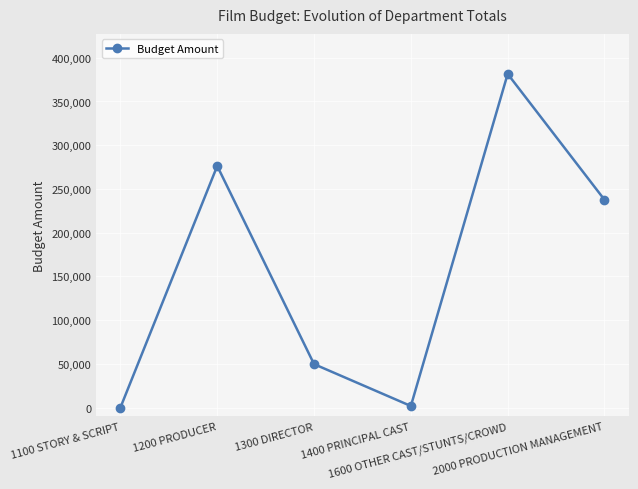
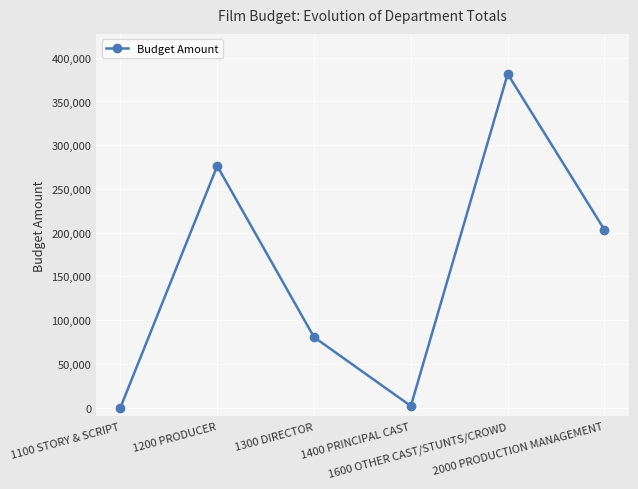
  {
    "1100 STORY & SCRIPT": "0",
    "1200 PRODUCER": "280,000",
-   "1300 DIRECTOR": "50,000",
+   "1300 DIRECTOR": "80,000",
    "1400 PRINCIPAL CAST": "0",
    "1600 OTHER CAST/STUNTS/CROWD": "380,000",
-   "2000 PRODUCTION MANAGEMENT": "240,000"
+   "2000 PRODUCTION MANAGEMENT": "200,000"
  }
